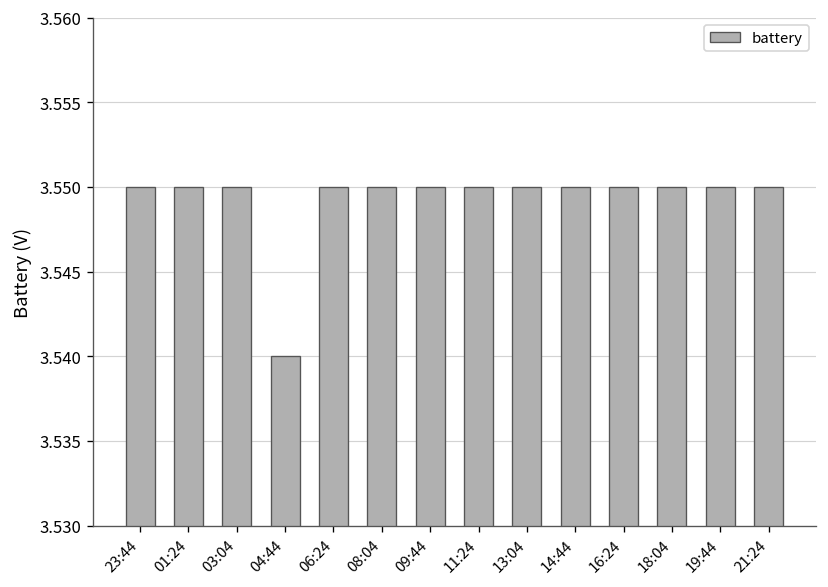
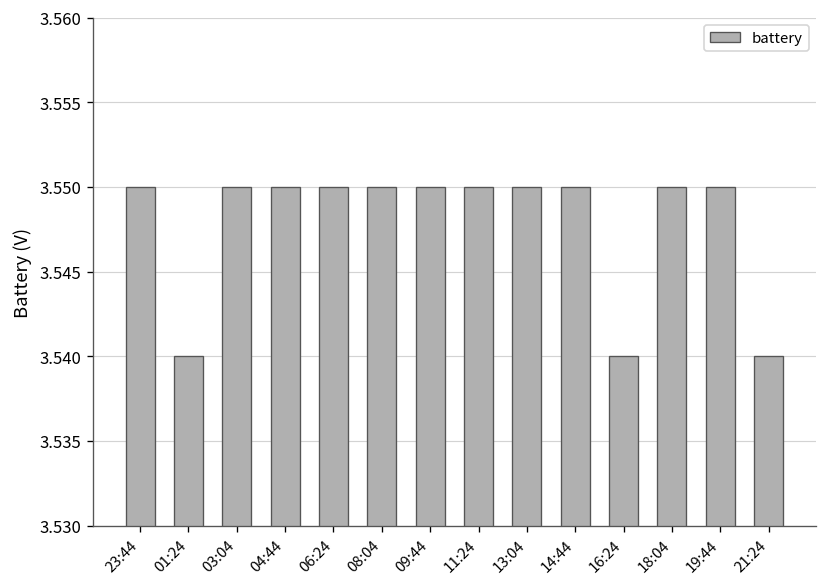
  {
    "23:44": 3.55,
-   "01:24": 3.55,
+   "01:24": 3.54,
    "03:04": 3.55,
-   "04:44": 3.54,
+   "04:44": 3.55,
    "06:24": 3.55,
    "08:04": 3.55,
    "09:44": 3.55,
    "11:24": 3.55,
    "13:04": 3.55,
    "14:44": 3.55,
-   "16:24": 3.55,
+   "16:24": 3.54,
    "18:04": 3.55,
    "19:44": 3.55,
-   "21:24": 3.55
+   "21:24": 3.54
  }
